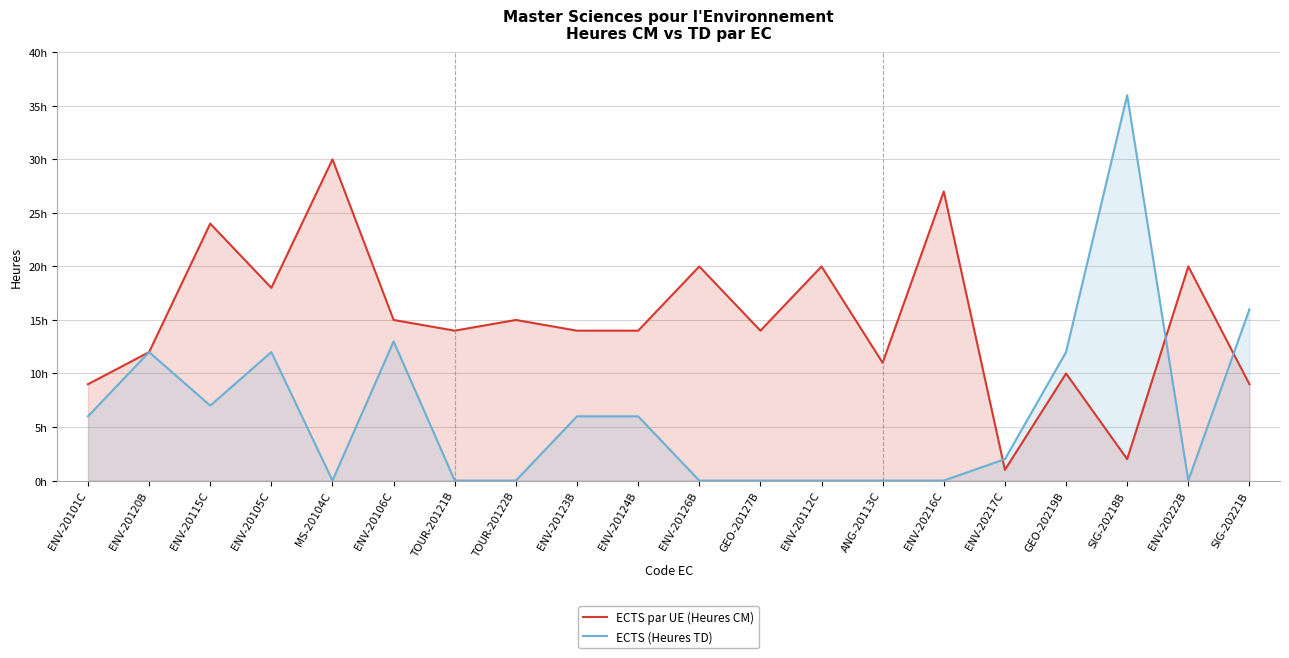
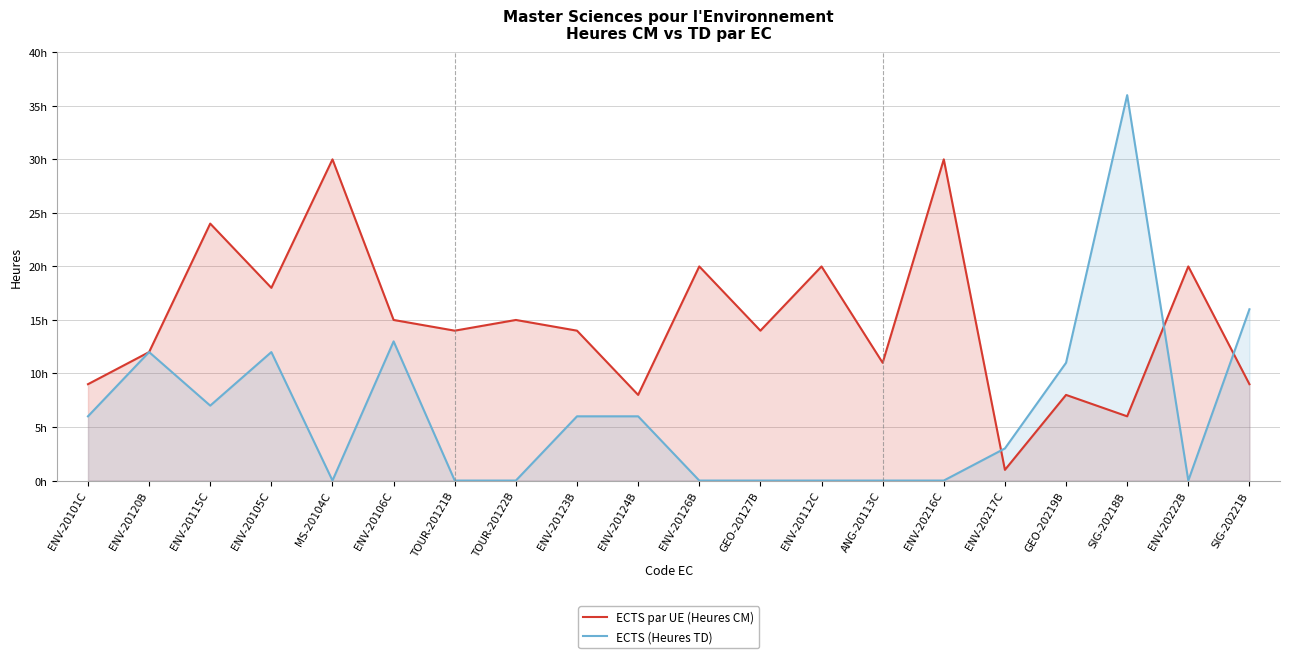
  {
    "ECTS par UE (Heures CM)": {
      "ENV-20101C": "9h",
      "ENV-20115C": "24h",
      "ENV-20105C": "18h",
      "MS-20104C": "30h",
      "ENV-20106C": "15h",
      "TOUR-20121B": "14h",
      "TOUR-20122B": "15h",
      "ENV-20123B": "14h",
-     "ENV-20124B": "14h",
+     "ENV-20124B": "8h",
      "ENV-20126B": "20h",
      "GEO-20127B": "14h",
      "ENV-20112C": "20h",
      "ANG-20113C": "11h",
-     "ENV-20216C": "27h",
+     "ENV-20216C": "30h",
      "ENV-20217C": "1h",
-     "GEO-20219B": "10h",
-     "SIG-20218B": "2h",
+     "GEO-20219B": "8h",
+     "SIG-20218B": "6h",
      "ENV-20222B": "20h",
      "SIG-20221B": "9h"
    },
    "ECTS (Heures TD)": {
      "ENV-20101C": "6h",
      "ENV-20115C": "7h",
      "ENV-20105C": "12h",
      "MS-20104C": "0h",
      "ENV-20106C": "13h",
      "TOUR-20121B": "0h",
      "TOUR-20122B": "0h",
      "ENV-20123B": "6h",
      "ENV-20124B": "6h",
      "ENV-20126B": "0h",
      "GEO-20127B": "0h",
      "ENV-20112C": "0h",
      "ANG-20113C": "0h",
      "ENV-20216C": "0h",
-     "ENV-20217C": "2h",
-     "GEO-20219B": "12h",
+     "ENV-20217C": "3h",
+     "GEO-20219B": "11h",
      "SIG-20218B": "36h",
      "ENV-20222B": "0h",
      "SIG-20221B": "16h"
    }
  }
